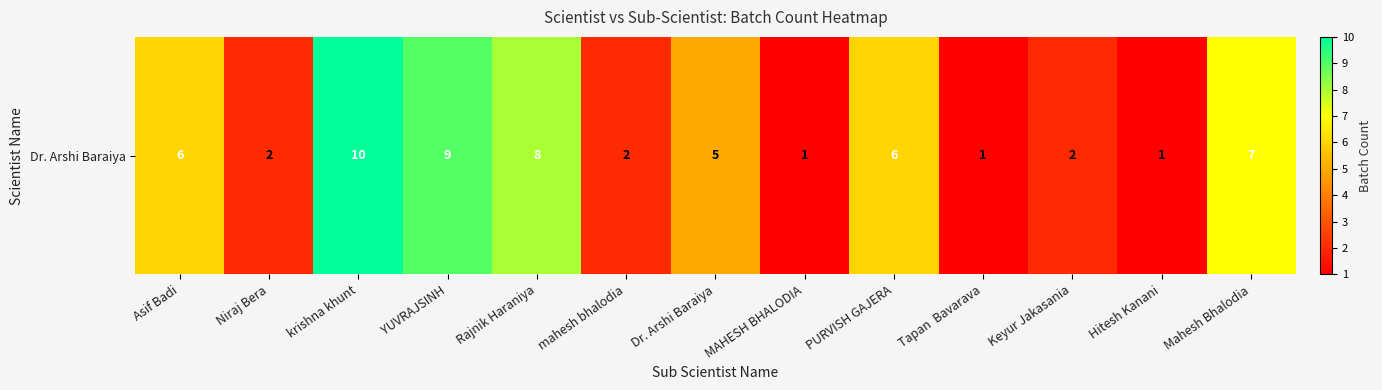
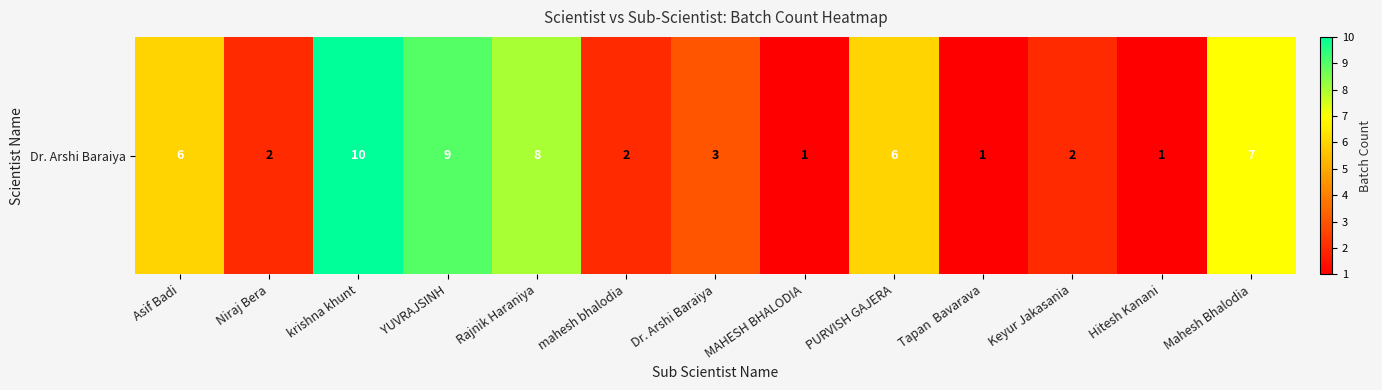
  {
    "Dr. Arshi Baraiya": {
      "Asif Badi": 6,
      "Niraj Bera": 2,
      "krishna khunt": 10,
      "YUVRAJSINH": 9,
      "Rajnik Haraniya": 8,
      "mahesh bhalodia": 2,
-     "Dr. Arshi Baraiya": 5,
+     "Dr. Arshi Baraiya": 3,
      "MAHESH BHALODIA": 1,
      "PURVISH GAJERA": 6,
      "Tapan Bavarava": 1,
      "Keyur Jakasania": 2,
      "Hitesh Kanani": 1,
      "Mahesh Bhalodia": 7
    }
  }
